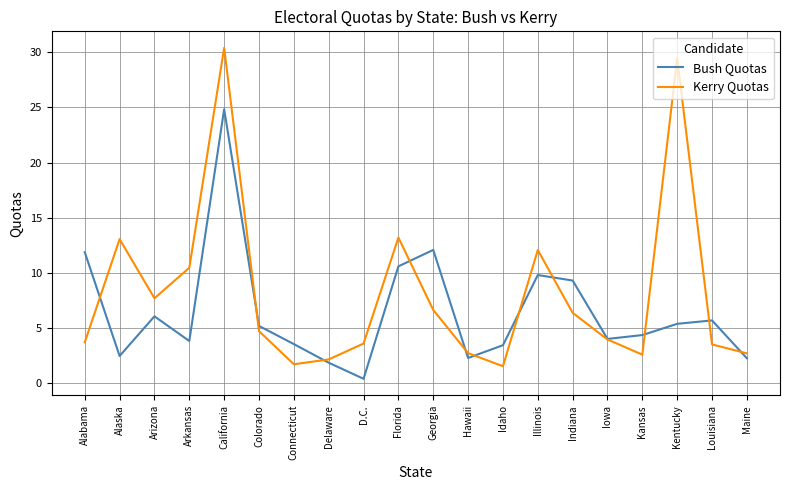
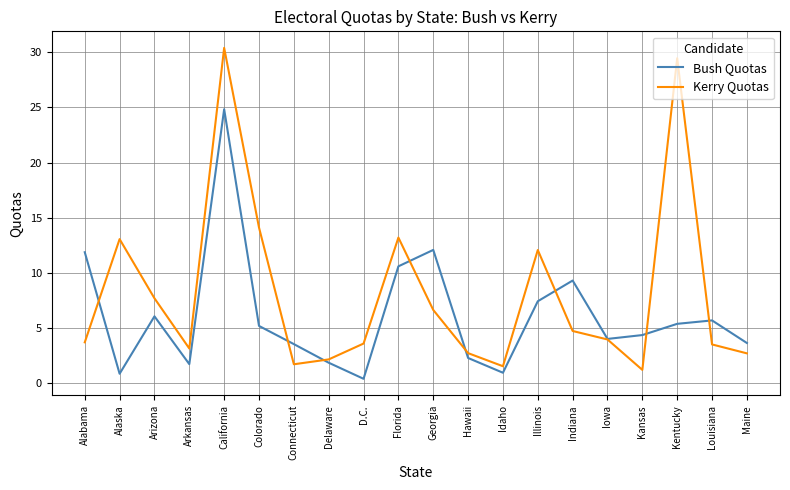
  {
    "Bush Quotas": {
      "Alabama": 11.9,
-     "Alaska": 2.4,
+     "Alaska": 0.8,
      "Arizona": 6.0,
-     "Arkansas": 3.8,
+     "Arkansas": 1.7,
      "California": 24.8,
      "Colorado": 5.2,
      "Connecticut": 3.5,
      "Delaware": 1.8,
      "D.C.": 0.4,
      "Florida": 10.6,
      "Georgia": 12.1,
      "Hawaii": 2.3,
-     "Idaho": 3.4,
-     "Illinois": 9.8,
+     "Idaho": 0.9,
+     "Illinois": 7.4,
      "Indiana": 9.3,
      "Kansas": 4.3,
      "Kentucky": 5.4,
      "Louisiana": 5.7,
-     "Maine": 2.2
+     "Maine": 3.6
    },
    "Kerry Quotas": {
      "Alabama": 3.7,
      "Alaska": 13.1,
      "Arizona": 7.7,
-     "Arkansas": 10.5,
+     "Arkansas": 3.1,
      "California": 30.4,
-     "Colorado": 4.7,
+     "Colorado": 14.1,
      "Connecticut": 1.7,
      "Delaware": 2.1,
      "D.C.": 3.6,
      "Florida": 13.2,
      "Georgia": 6.6,
      "Hawaii": 2.7,
      "Idaho": 1.5,
      "Illinois": 12.1,
-     "Indiana": 6.4,
-     "Kansas": 2.6,
+     "Indiana": 4.7,
+     "Kansas": 1.2,
      "Louisiana": 3.5,
      "Maine": 2.7
    }
  }
